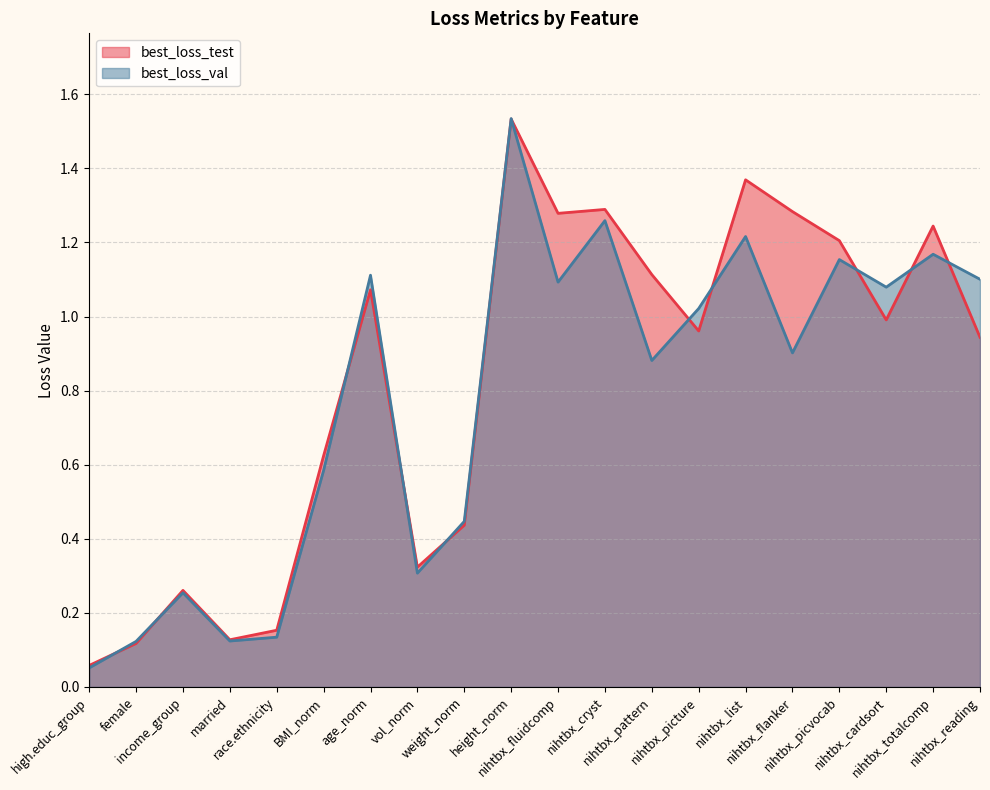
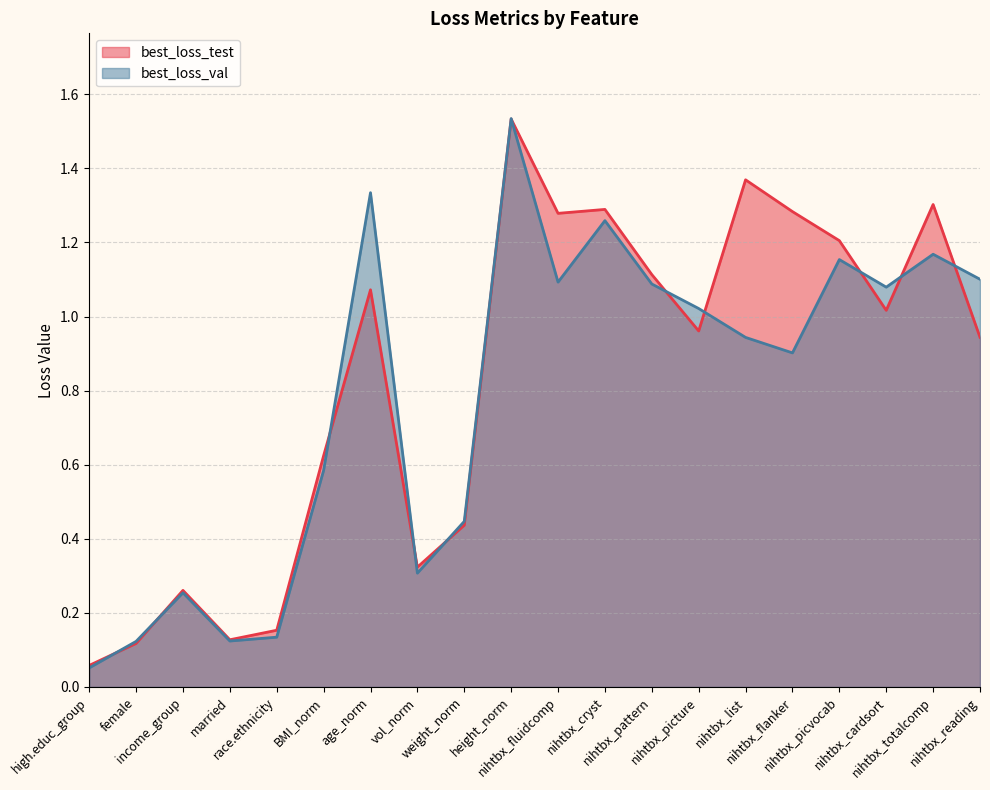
  {
    "best_loss_test": {
      "race.ethnicity": 0.15,
      "BMI_norm": 0.62,
      "age_norm": 1.07,
      "vol_norm": 0.32,
      "weight_norm": 0.44,
      "nihtbx_fluidcomp": 1.28,
      "nihtbx_cryst": 1.29,
      "nihtbx_pattern": 1.11,
      "nihtbx_picture": 0.96,
      "nihtbx_list": 1.37,
      "nihtbx_flanker": 1.28,
      "nihtbx_picvocab": 1.20,
-     "nihtbx_cardsort": 0.99,
-     "nihtbx_totalcomp": 1.24,
+     "nihtbx_cardsort": 1.02,
+     "nihtbx_totalcomp": 1.30,
      "nihtbx_reading": 0.94
    },
    "best_loss_val": {
      "race.ethnicity": 0.13,
      "BMI_norm": 0.58,
-     "age_norm": 1.11,
+     "age_norm": 1.33,
      "vol_norm": 0.31,
      "weight_norm": 0.45,
      "nihtbx_fluidcomp": 1.09,
      "nihtbx_cryst": 1.26,
-     "nihtbx_pattern": 0.88,
+     "nihtbx_pattern": 1.09,
      "nihtbx_picture": 1.02,
-     "nihtbx_list": 1.22,
+     "nihtbx_list": 0.94,
      "nihtbx_flanker": 0.90,
      "nihtbx_picvocab": 1.15,
      "nihtbx_cardsort": 1.08,
      "nihtbx_totalcomp": 1.17,
      "nihtbx_reading": 1.10
    }
  }
